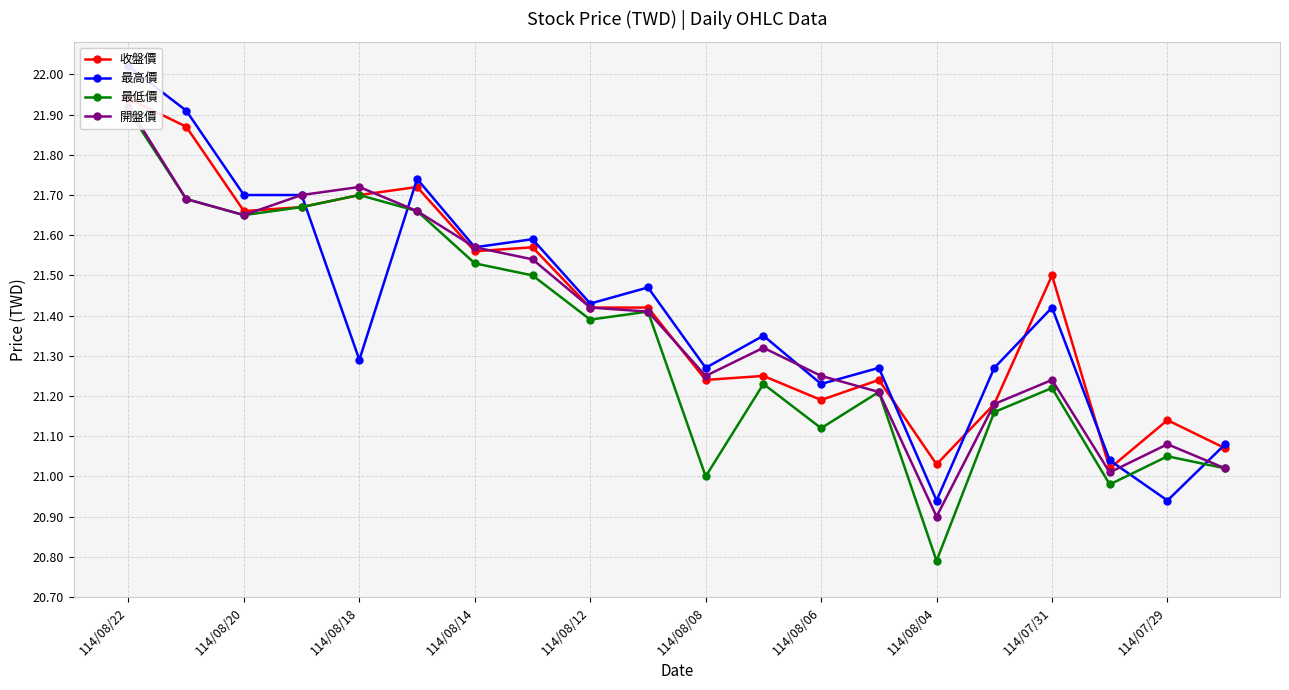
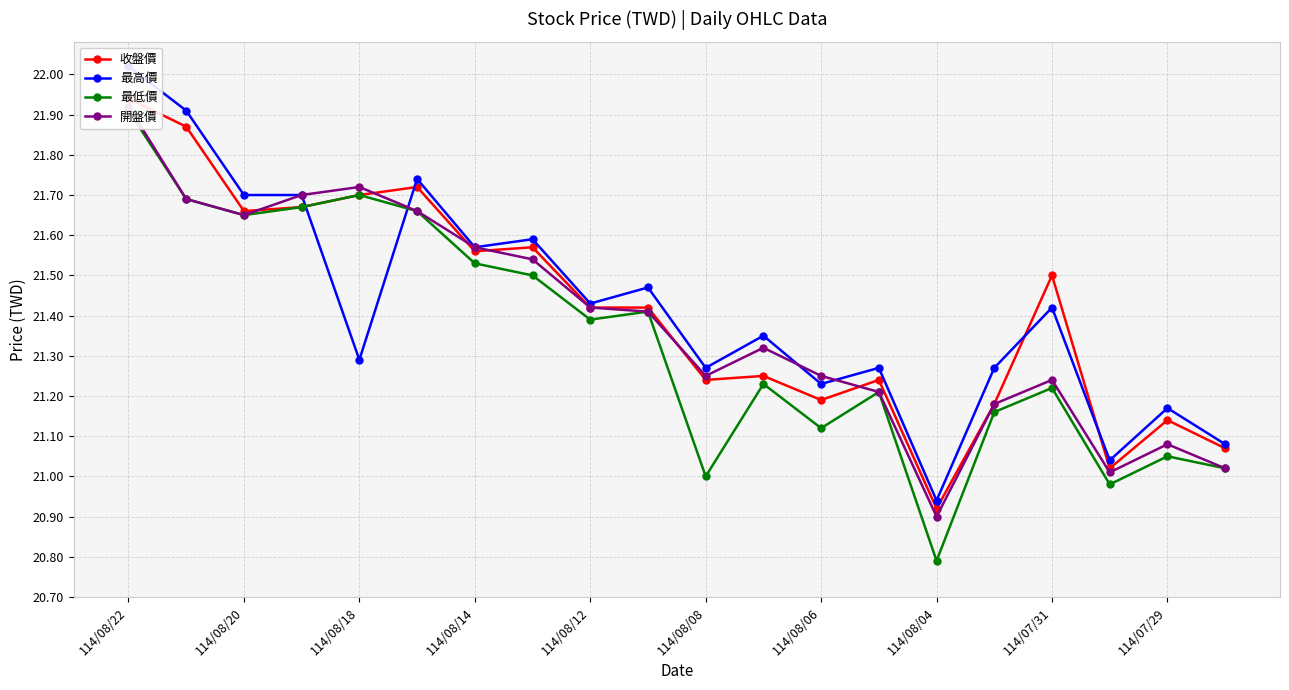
  {
    "收盤價": {
      "114/08/20": 21.66,
      "114/08/14": 21.56,
      "114/08/08": 21.24,
      "114/08/06": 21.19,
-     "114/08/04": 21.03,
+     "114/08/04": 20.92,
      "114/07/31": 21.50,
      "114/07/29": 21.14
    },
    "最高價": {
      "114/08/20": 21.70,
      "114/08/18": 21.29,
      "114/08/12": 21.43,
      "114/08/08": 21.27,
      "114/08/06": 21.23,
      "114/08/04": 20.94,
      "114/07/31": 21.42,
-     "114/07/29": 20.94
+     "114/07/29": 21.17
    },
    "最低價": {
      "114/08/14": 21.53,
      "114/08/12": 21.39,
      "114/08/08": 21.00,
      "114/08/06": 21.12,
      "114/08/04": 20.79,
      "114/07/31": 21.22,
      "114/07/29": 21.05
    },
    "開盤價": {
      "114/08/18": 21.72,
      "114/08/08": 21.25,
      "114/08/06": 21.25,
      "114/08/04": 20.90,
      "114/07/31": 21.24,
      "114/07/29": 21.08
    }
  }
